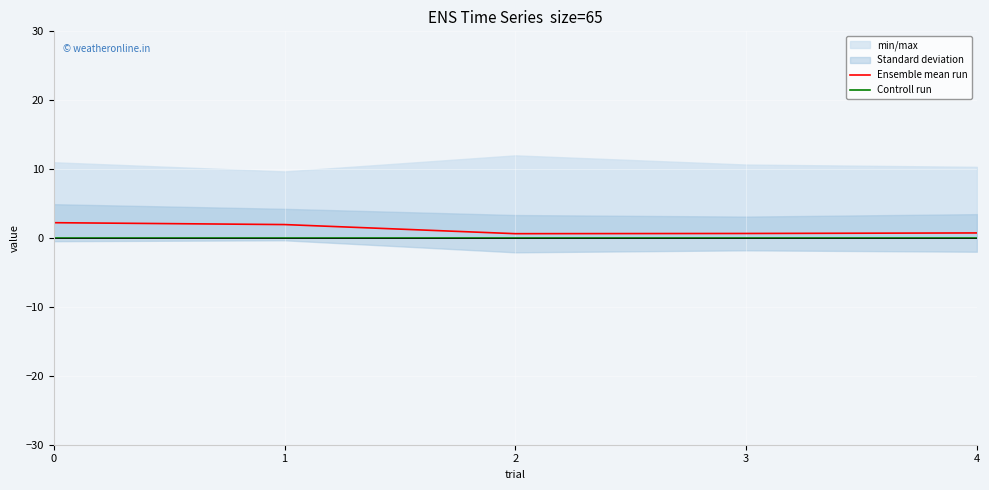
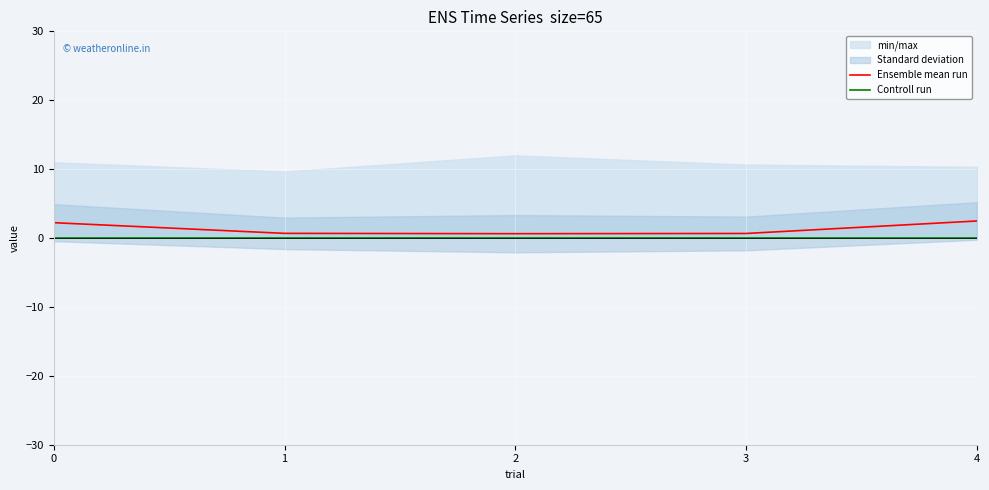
  {
    "Ensemble mean run": {
      "0": 2,
-     "1": 2,
+     "1": 1,
      "2": 1,
      "3": 1,
-     "4": 1
+     "4": 2
    },
    "Controll run": {
      "0": 0,
      "1": 0,
      "2": 0,
      "3": 0,
      "4": 0
    }
  }
